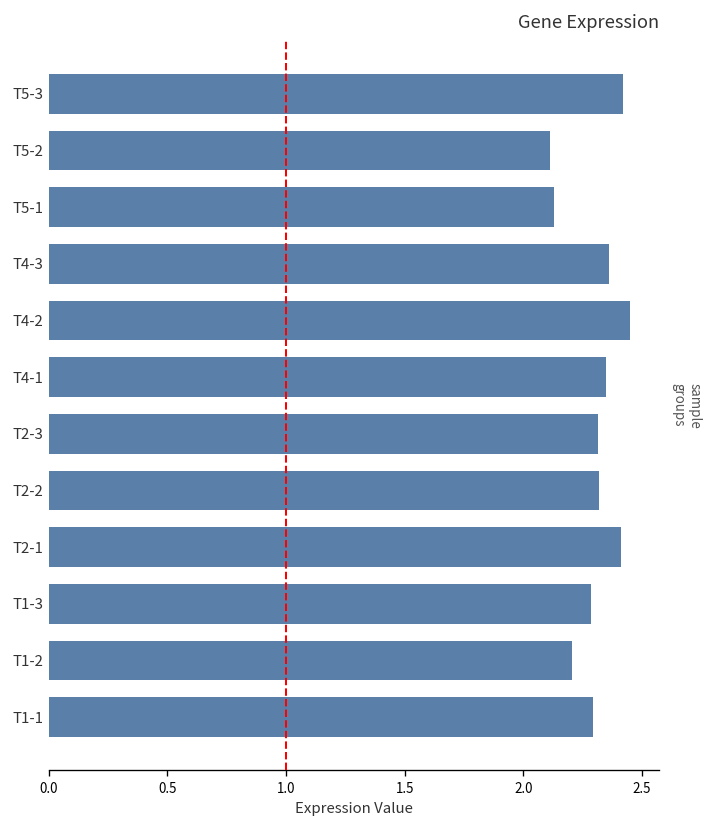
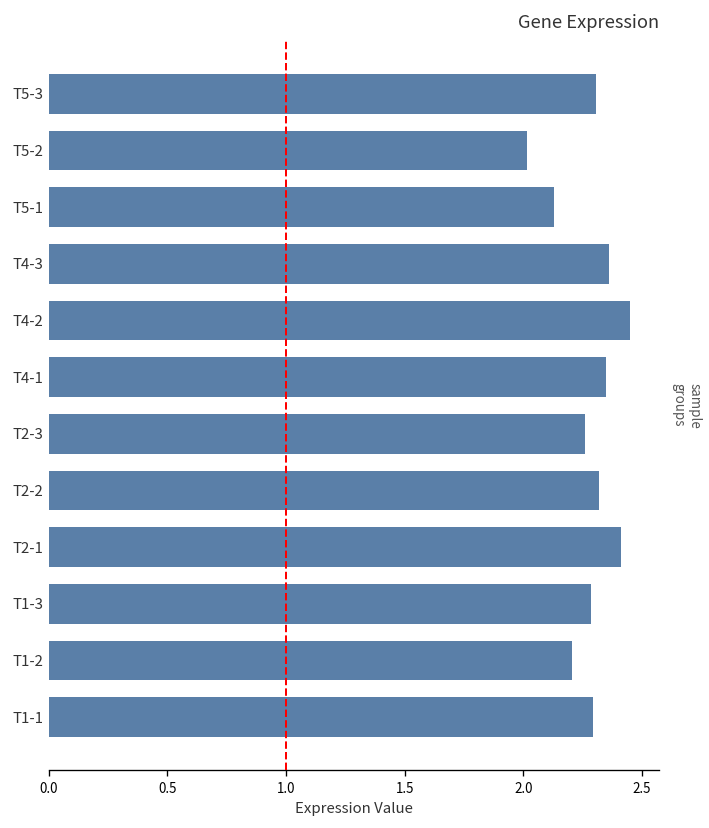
  {
-   "T5-3": 2.42,
-   "T5-2": 2.11,
+   "T5-3": 2.31,
+   "T5-2": 2.02,
    "T5-1": 2.13,
    "T4-3": 2.36,
    "T4-2": 2.45,
    "T4-1": 2.35,
-   "T2-3": 2.32,
+   "T2-3": 2.26,
    "T2-2": 2.32,
    "T2-1": 2.41,
    "T1-3": 2.29,
    "T1-2": 2.20,
    "T1-1": 2.30
  }
